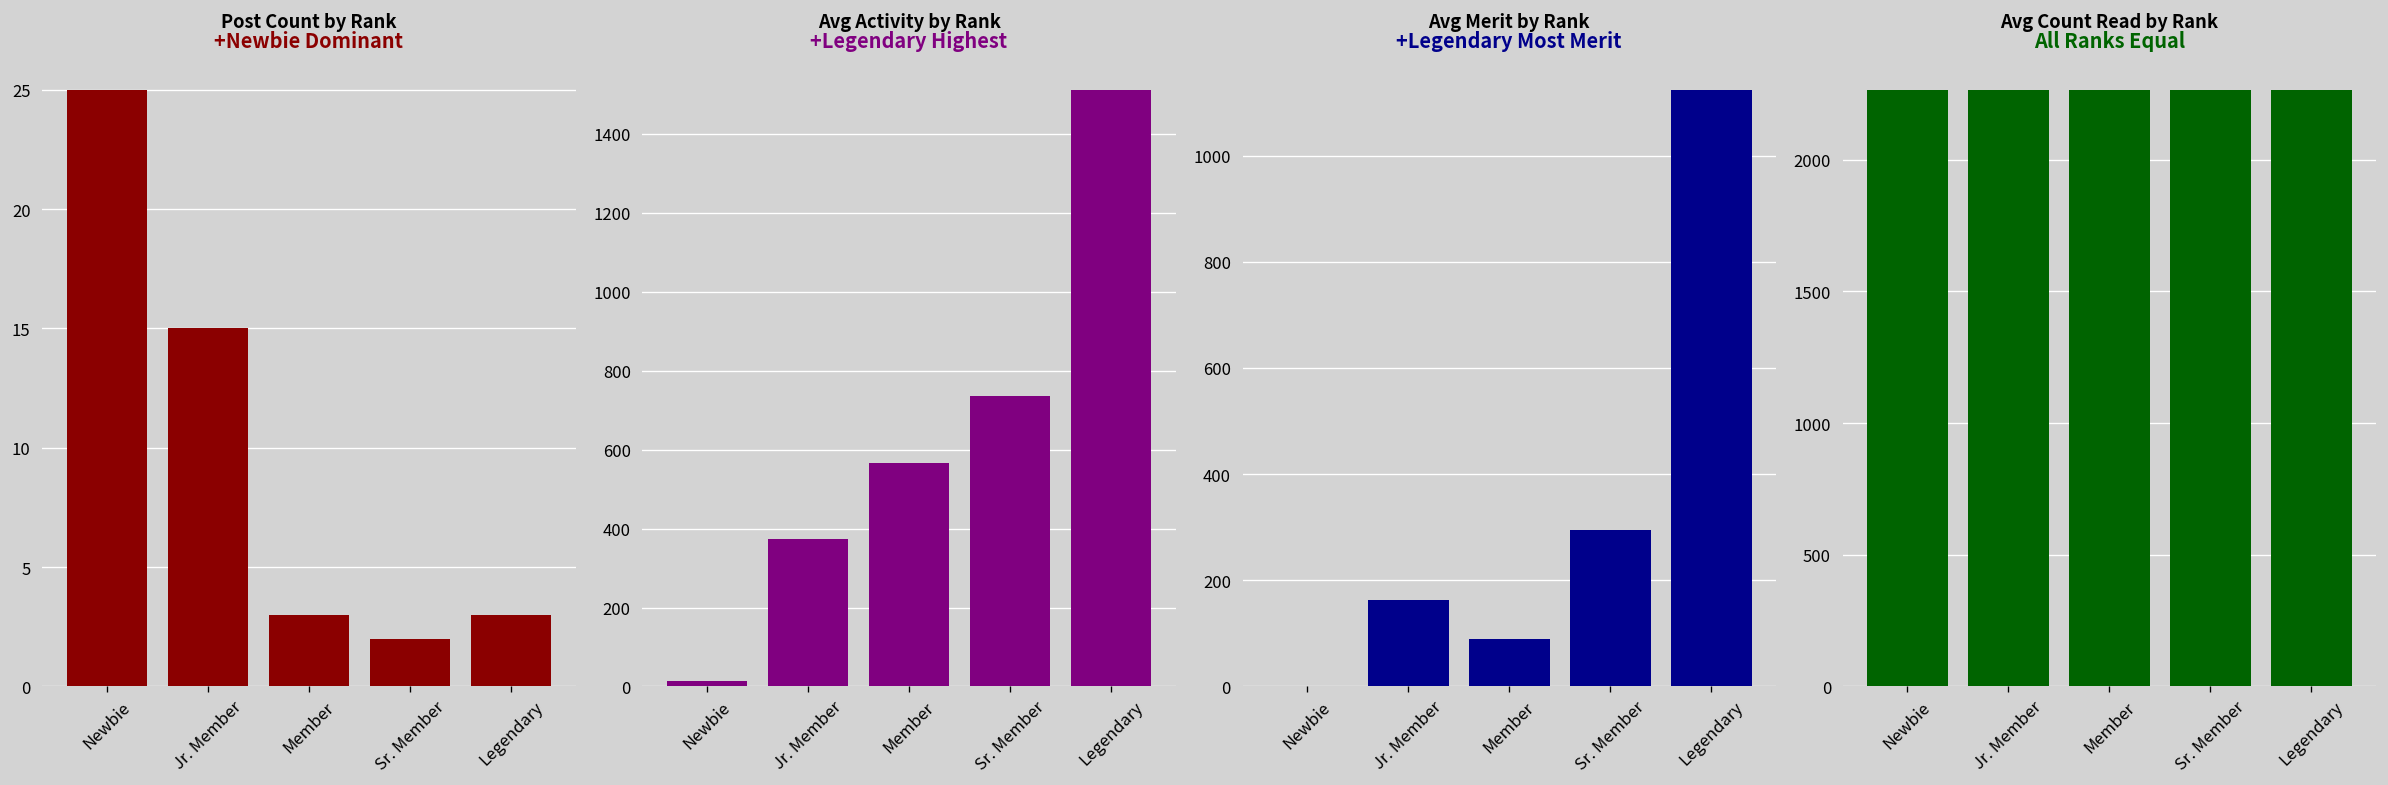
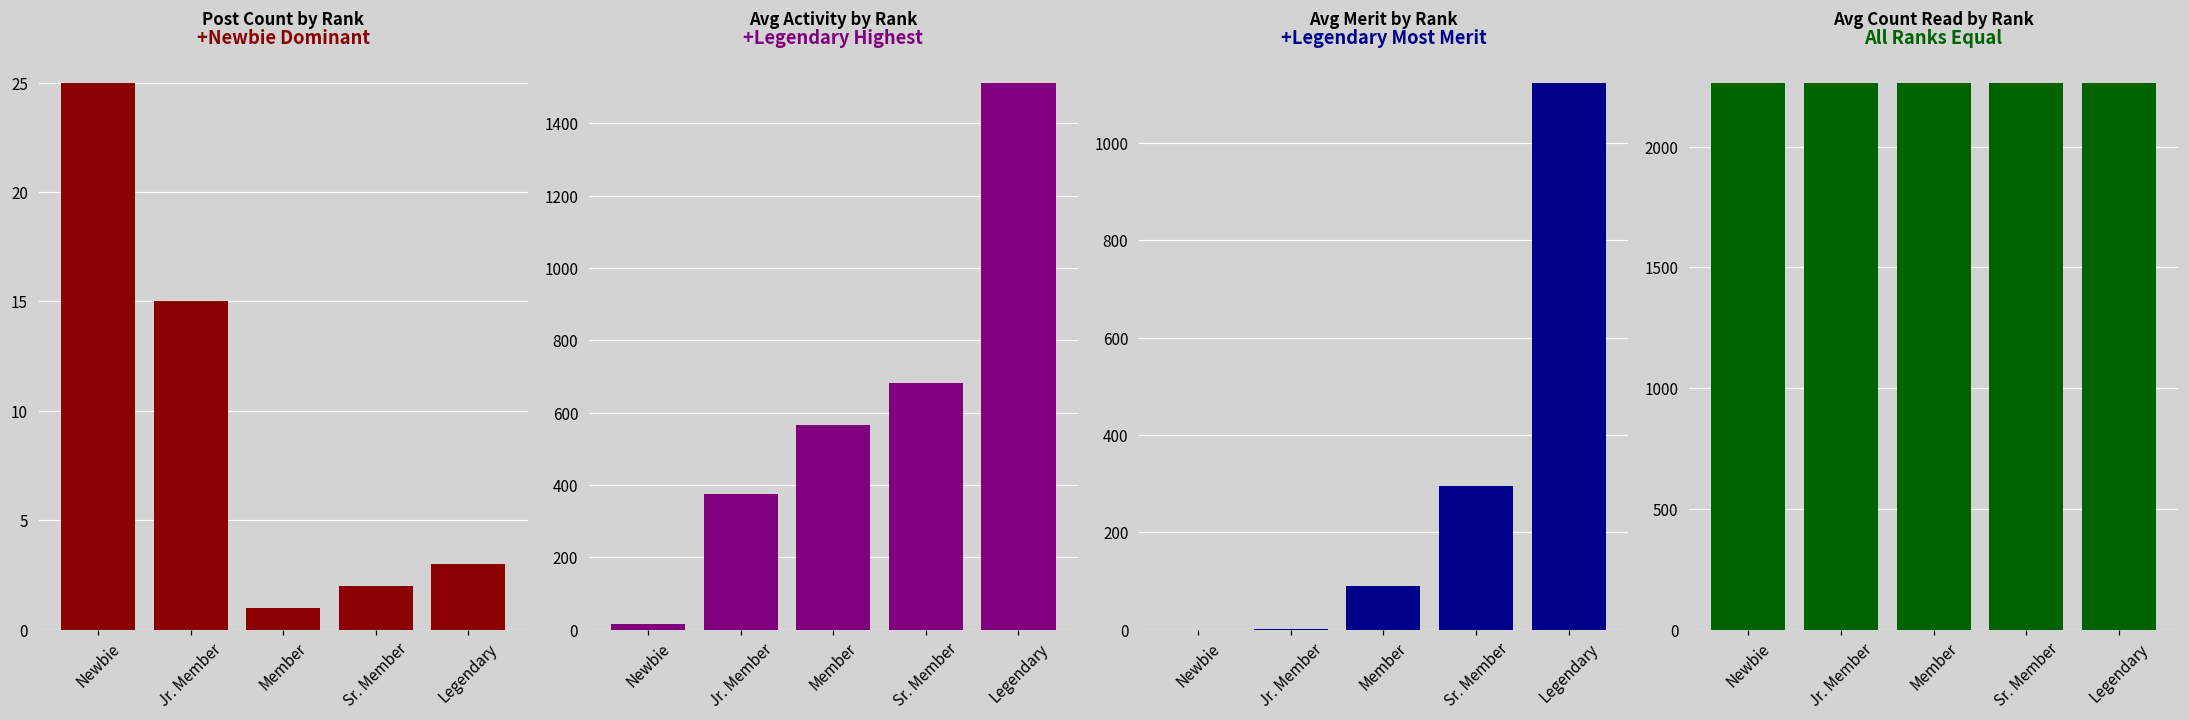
  {
    "Post Count by Rank": {
      "Newbie": 25,
      "Jr. Member": 15,
-     "Member": 3,
+     "Member": 1,
      "Sr. Member": 2,
      "Legendary": 3
    },
    "Avg Activity by Rank": {
      "Newbie": 20,
      "Jr. Member": 370,
      "Member": 570,
-     "Sr. Member": 740,
+     "Sr. Member": 680,
      "Legendary": 1510
    },
    "Avg Merit by Rank": {
      "Newbie": 0,
-     "Jr. Member": 160,
+     "Jr. Member": 0,
      "Member": 90,
      "Sr. Member": 300,
      "Legendary": 1120
    },
    "Avg Count Read by Rank": {
      "Newbie": 2270,
      "Jr. Member": 2270,
      "Member": 2270,
      "Sr. Member": 2270,
      "Legendary": 2270
    }
  }
